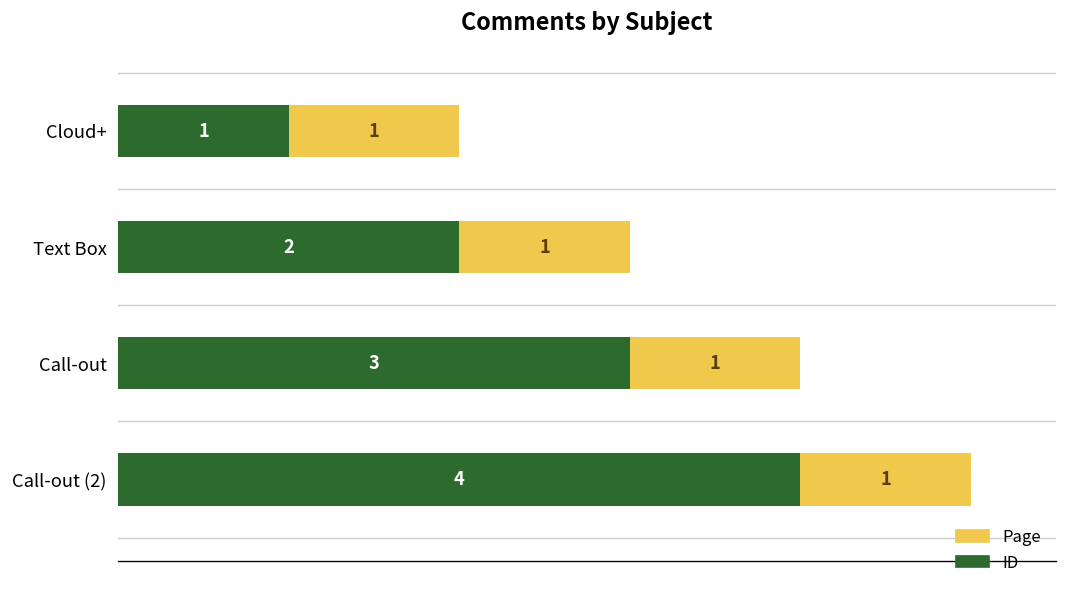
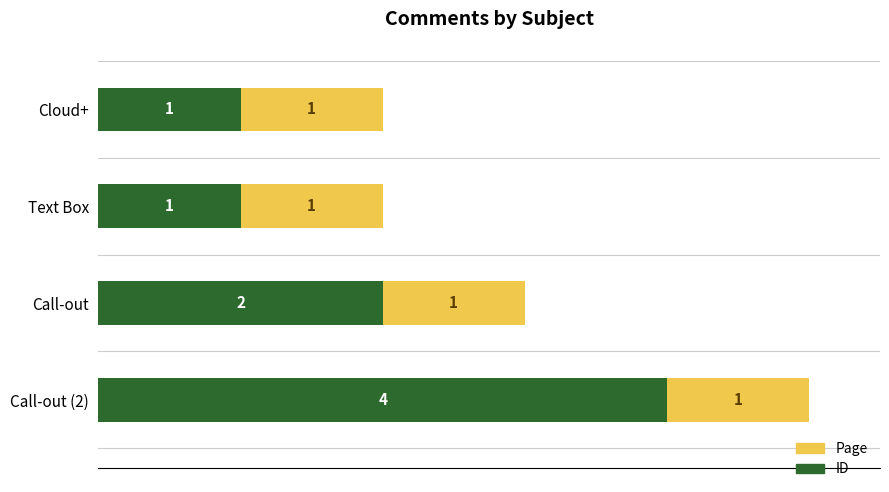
  {
    "ID": {
      "Cloud+": 1,
-     "Text Box": 2,
-     "Call-out": 3,
+     "Text Box": 1,
+     "Call-out": 2,
      "Call-out (2)": 4
    },
    "Page": {
      "Cloud+": 1,
      "Text Box": 1,
      "Call-out": 1,
      "Call-out (2)": 1
    }
  }
